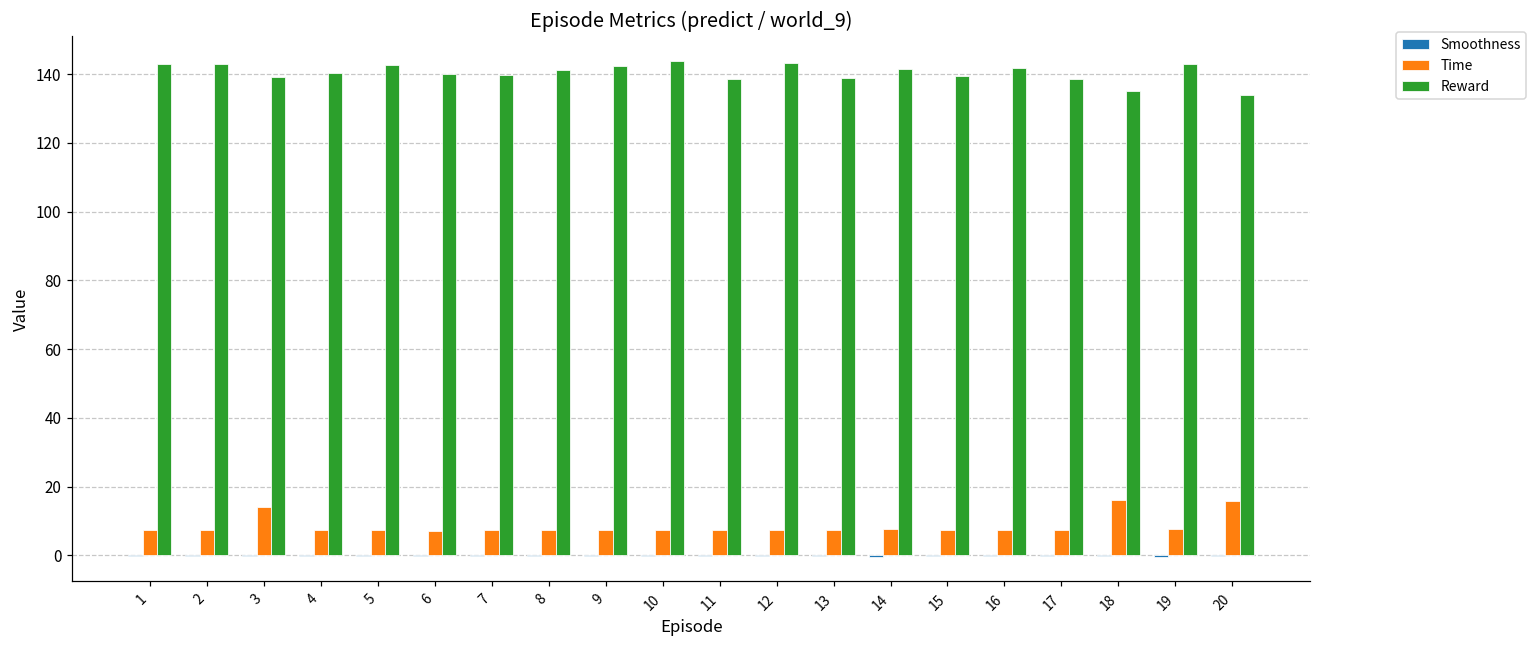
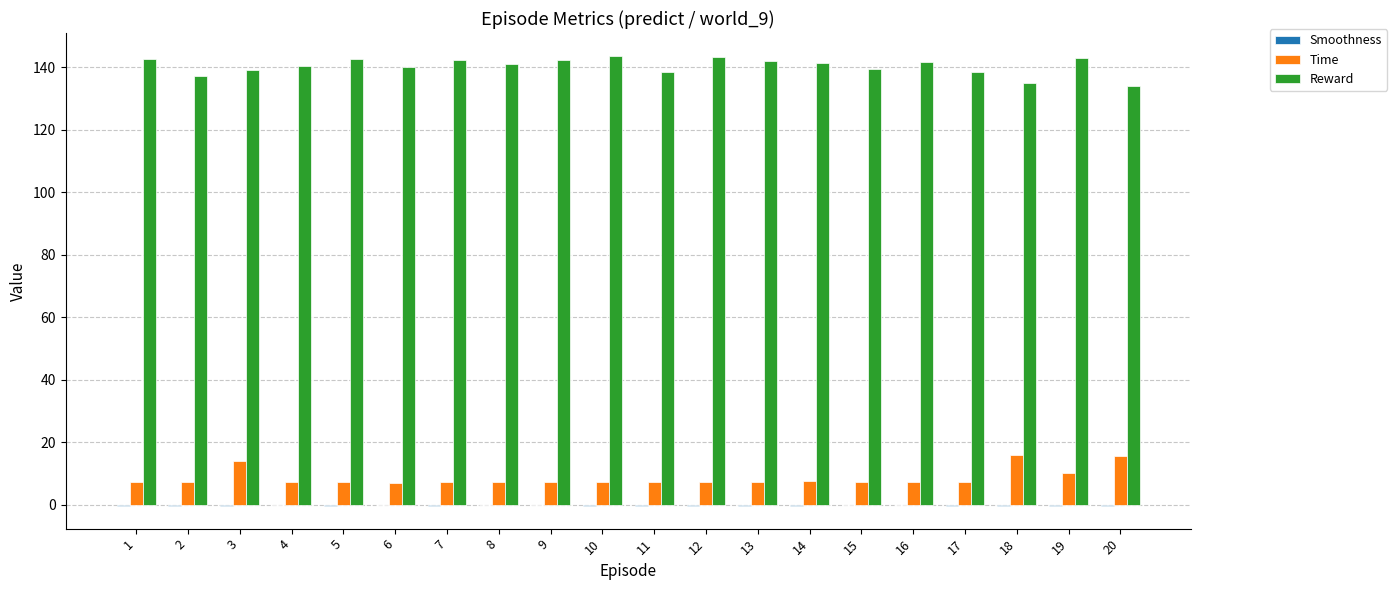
  {
    "Time": {
      "1": 7,
      "2": 7,
      "3": 14,
      "4": 7,
      "5": 7,
      "6": 7,
      "7": 7,
      "8": 7,
      "9": 7,
      "10": 7,
      "11": 7,
      "12": 7,
      "13": 7,
      "14": 8,
      "15": 7,
      "16": 7,
      "17": 7,
      "18": 16,
-     "19": 8,
+     "19": 10,
      "20": 16
    },
    "Reward": {
      "1": 143,
-     "2": 143,
+     "2": 137,
      "3": 139,
      "4": 140,
      "5": 143,
      "6": 140,
-     "7": 140,
+     "7": 142,
      "8": 141,
      "9": 142,
      "10": 144,
      "11": 139,
      "12": 143,
-     "13": 139,
+     "13": 142,
      "14": 142,
      "15": 139,
      "16": 142,
      "17": 139,
      "18": 135,
      "19": 143,
      "20": 134
    }
  }
